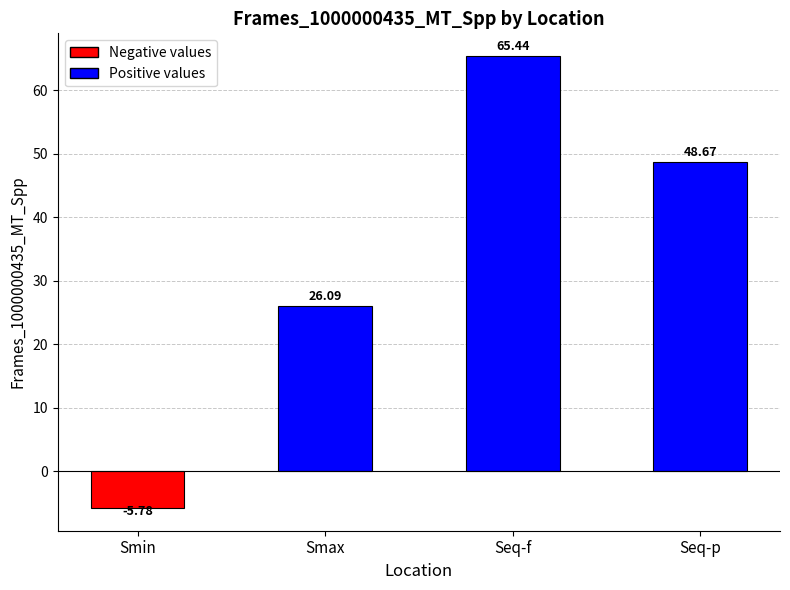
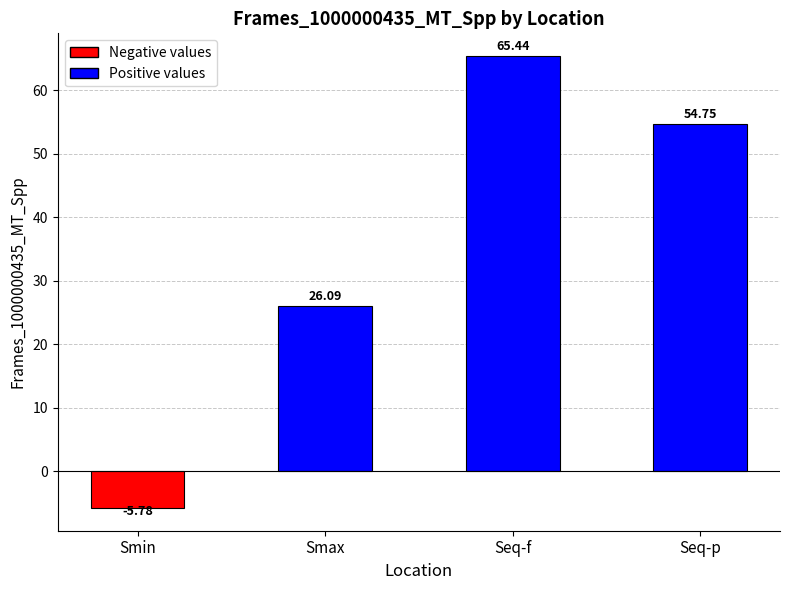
  {
    "Smin": -5.78,
    "Smax": 26.09,
    "Seq-f": 65.44,
-   "Seq-p": 48.67
+   "Seq-p": 54.75
  }
